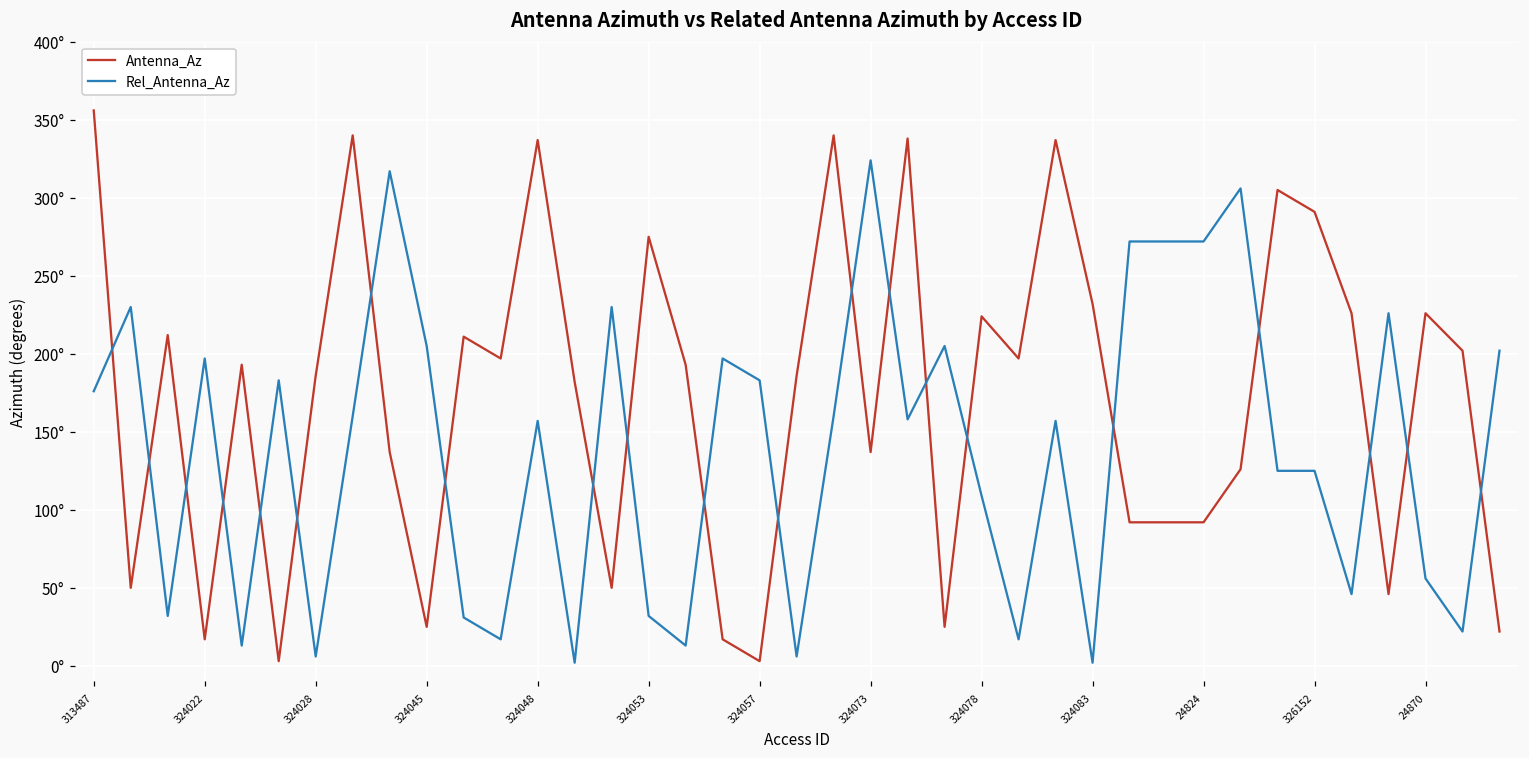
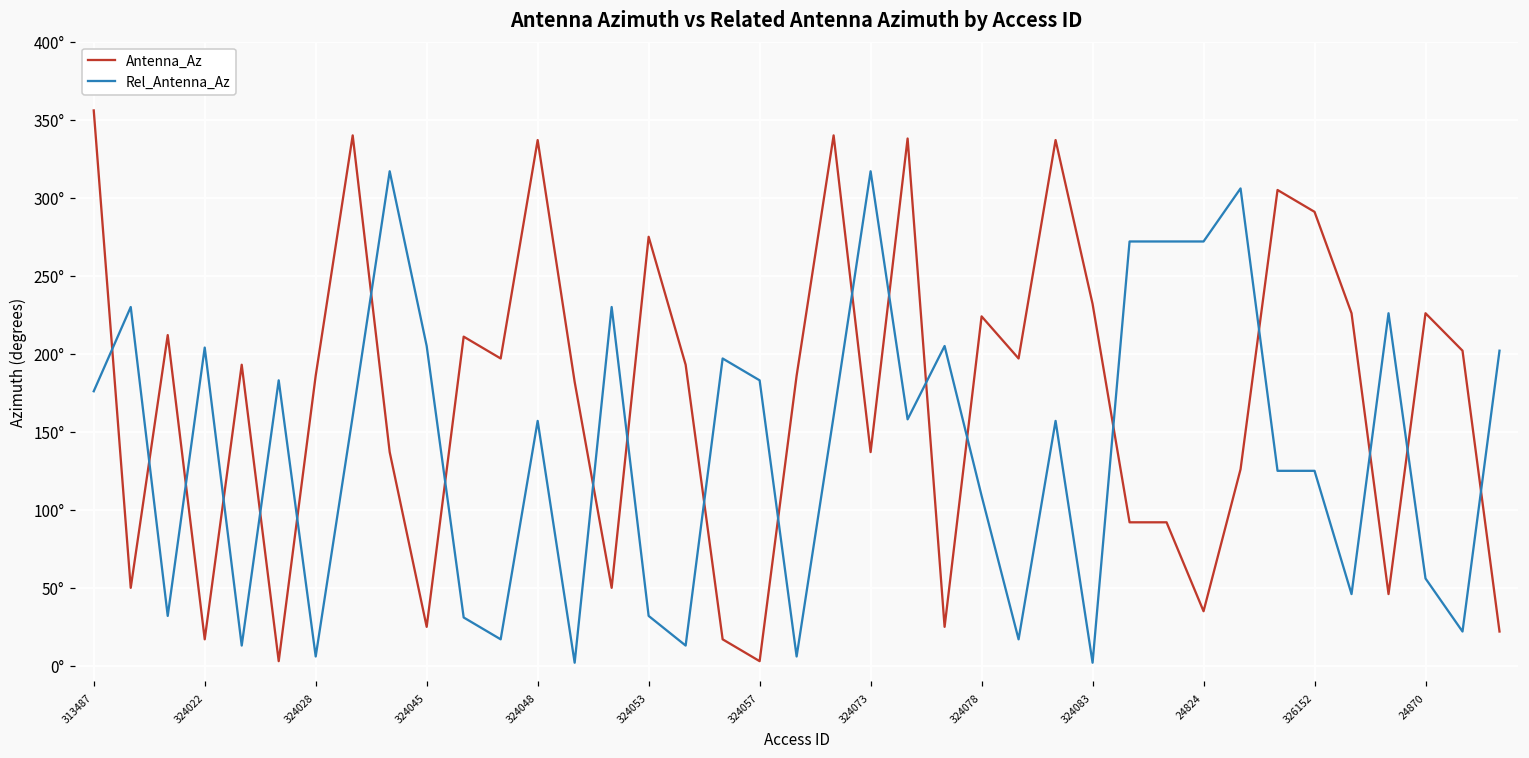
  {
    "Antenna_Az": {
      "313487": "356°",
      "324022": "17°",
      "324028": "186°",
      "324045": "25°",
      "324048": "337°",
      "324053": "275°",
      "324057": "3°",
      "324073": "137°",
      "324078": "224°",
      "324083": "232°",
-     "24824": "92°",
+     "24824": "35°",
      "326152": "291°",
      "24870": "226°"
    },
    "Rel_Antenna_Az": {
      "313487": "176°",
-     "324022": "197°",
+     "324022": "204°",
      "324028": "6°",
      "324045": "205°",
      "324048": "157°",
      "324053": "32°",
      "324057": "183°",
-     "324073": "324°",
+     "324073": "317°",
      "324078": "109°",
      "324083": "2°",
      "24824": "272°",
      "326152": "125°",
      "24870": "56°"
    }
  }
